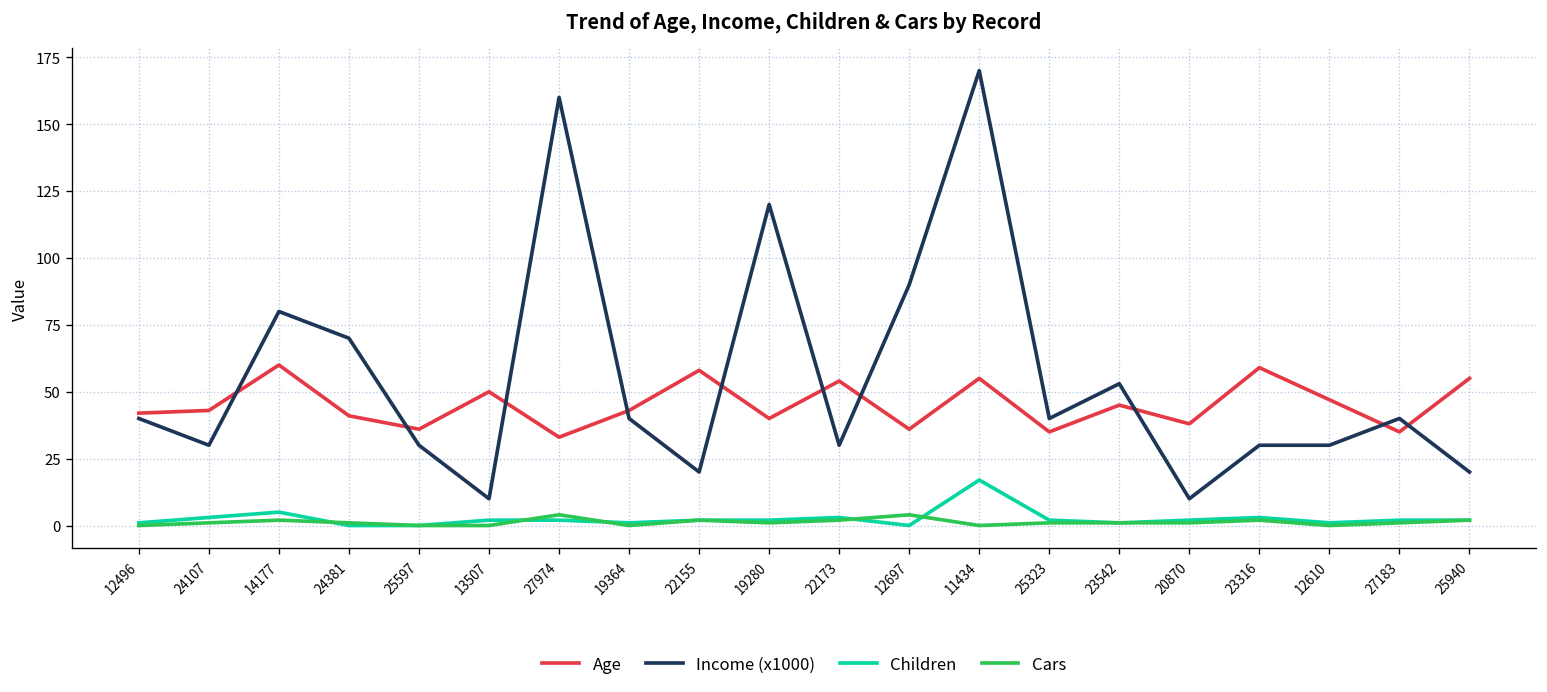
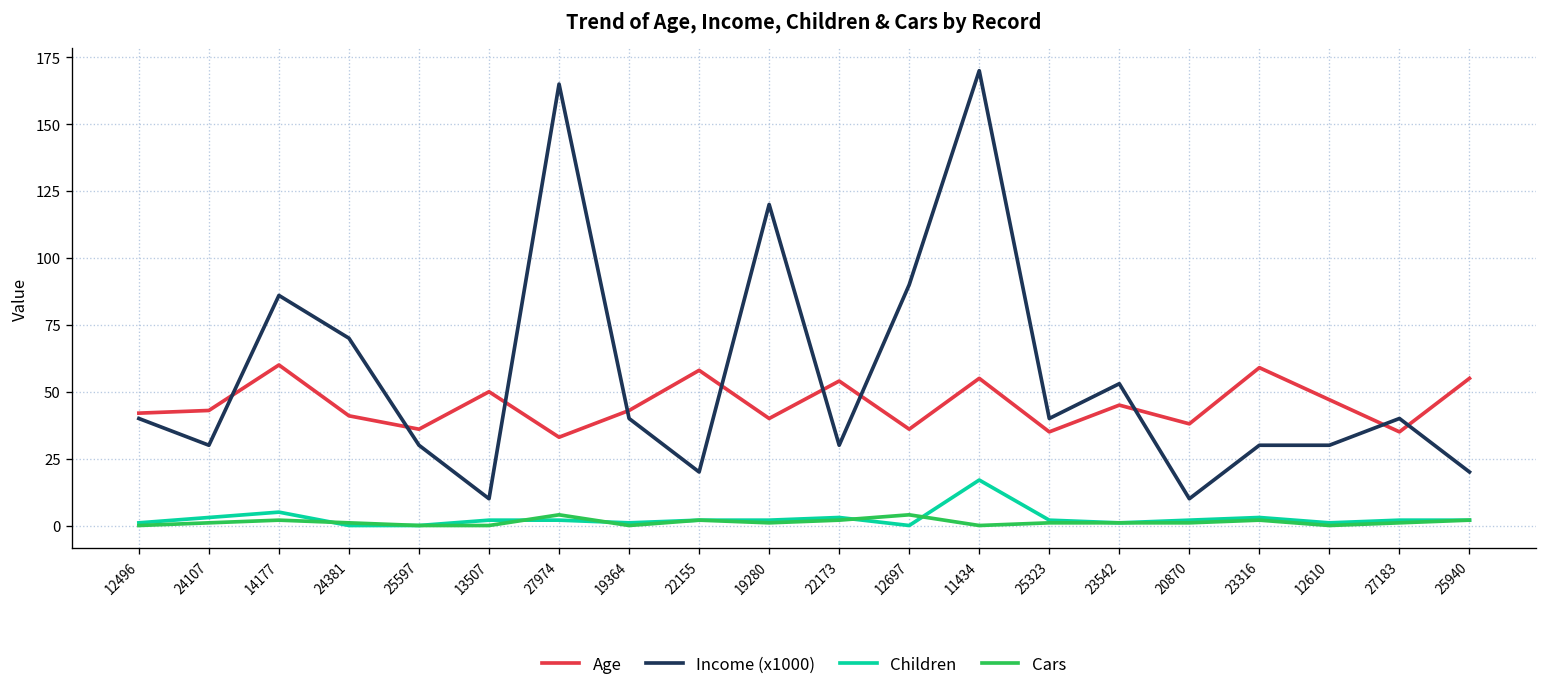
  {
    "Age": {
      "12496": 42,
      "24107": 43,
      "14177": 60,
      "24381": 41,
      "25597": 36,
      "13507": 50,
      "27974": 33,
      "19364": 43,
      "22155": 58,
      "19280": 40,
      "22173": 54,
      "12697": 36,
      "11434": 55,
      "25323": 35,
      "23542": 45,
      "20870": 38,
      "23316": 59,
      "12610": 47,
      "27183": 35,
      "25940": 55
    },
    "Income (x1000)": {
      "12496": 40,
      "24107": 30,
-     "14177": 80,
+     "14177": 86,
      "24381": 70,
      "25597": 30,
      "13507": 10,
-     "27974": 160,
+     "27974": 165,
      "19364": 40,
      "22155": 20,
      "19280": 120,
      "22173": 30,
      "12697": 90,
      "11434": 170,
      "25323": 40,
      "23542": 53,
      "20870": 10,
      "23316": 30,
      "12610": 30,
      "27183": 40,
      "25940": 20
    },
    "Children": {
      "24107": 3,
      "14177": 5,
      "13507": 2,
      "27974": 2,
      "12697": 0,
      "11434": 17
    },
    "Cars": {
      "24107": 1,
      "14177": 2,
      "13507": 0,
      "27974": 4,
      "12697": 4,
      "11434": 0
    }
  }
